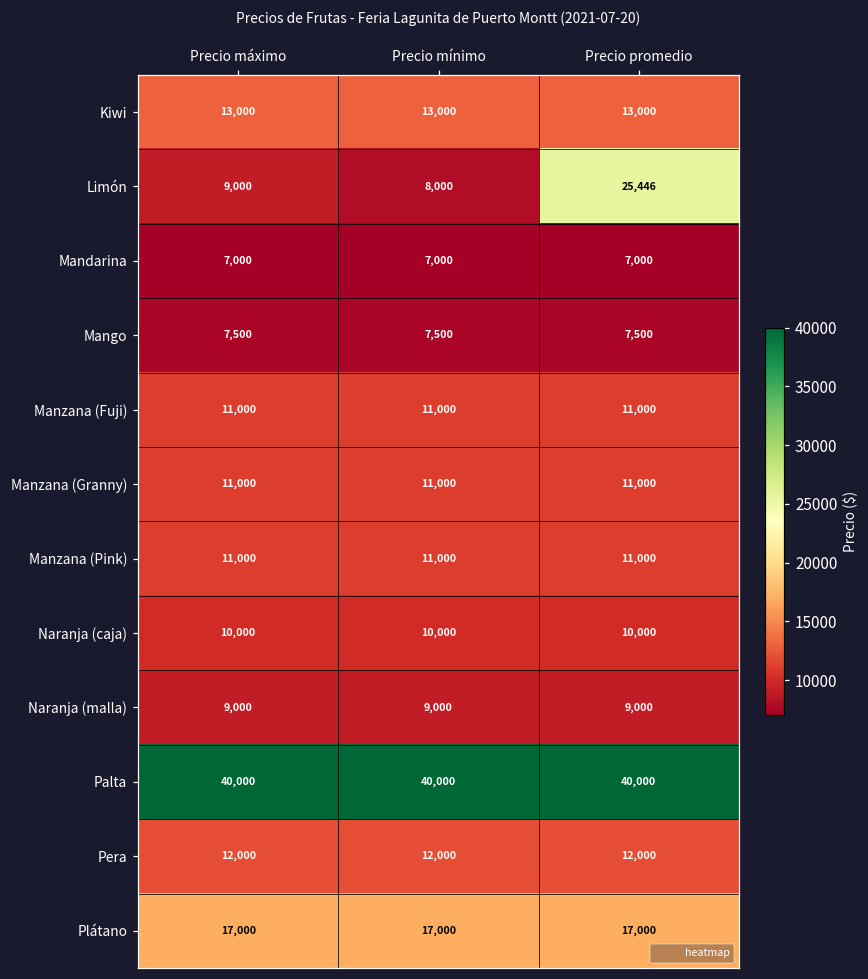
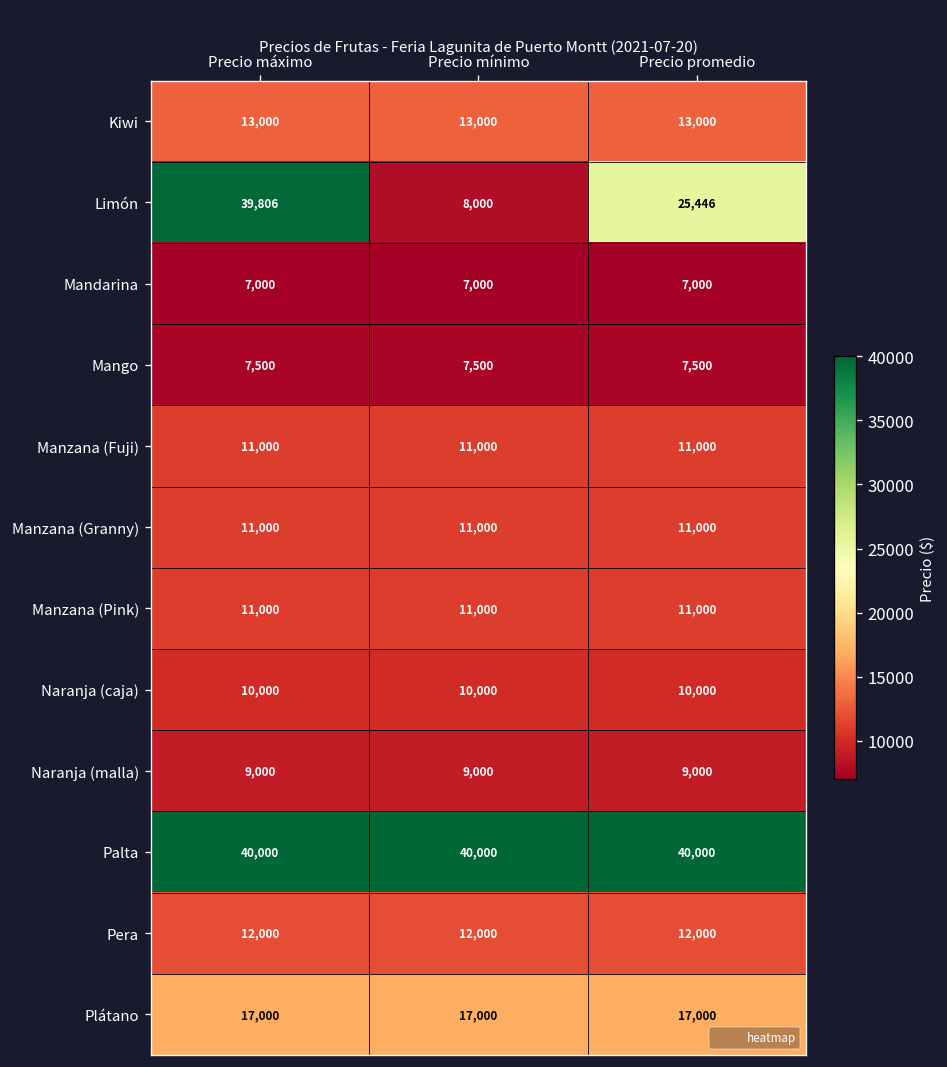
  {
    "Kiwi": {
      "Precio máximo": "13,000",
      "Precio mínimo": "13,000",
      "Precio promedio": "13,000"
    },
    "Limón": {
-     "Precio máximo": "9,000",
+     "Precio máximo": "39,806",
      "Precio mínimo": "8,000",
      "Precio promedio": "25,446"
    },
    "Mandarina": {
      "Precio máximo": "7,000",
      "Precio mínimo": "7,000",
      "Precio promedio": "7,000"
    },
    "Mango": {
      "Precio máximo": "7,500",
      "Precio mínimo": "7,500",
      "Precio promedio": "7,500"
    },
    "Manzana (Fuji)": {
      "Precio máximo": "11,000",
      "Precio mínimo": "11,000",
      "Precio promedio": "11,000"
    },
    "Manzana (Granny)": {
      "Precio máximo": "11,000",
      "Precio mínimo": "11,000",
      "Precio promedio": "11,000"
    },
    "Manzana (Pink)": {
      "Precio máximo": "11,000",
      "Precio mínimo": "11,000",
      "Precio promedio": "11,000"
    },
    "Naranja (caja)": {
      "Precio máximo": "10,000",
      "Precio mínimo": "10,000",
      "Precio promedio": "10,000"
    },
    "Naranja (malla)": {
      "Precio máximo": "9,000",
      "Precio mínimo": "9,000",
      "Precio promedio": "9,000"
    },
    "Palta": {
      "Precio máximo": "40,000",
      "Precio mínimo": "40,000",
      "Precio promedio": "40,000"
    },
    "Pera": {
      "Precio máximo": "12,000",
      "Precio mínimo": "12,000",
      "Precio promedio": "12,000"
    },
    "Plátano": {
      "Precio máximo": "17,000",
      "Precio mínimo": "17,000",
      "Precio promedio": "17,000"
    }
  }
